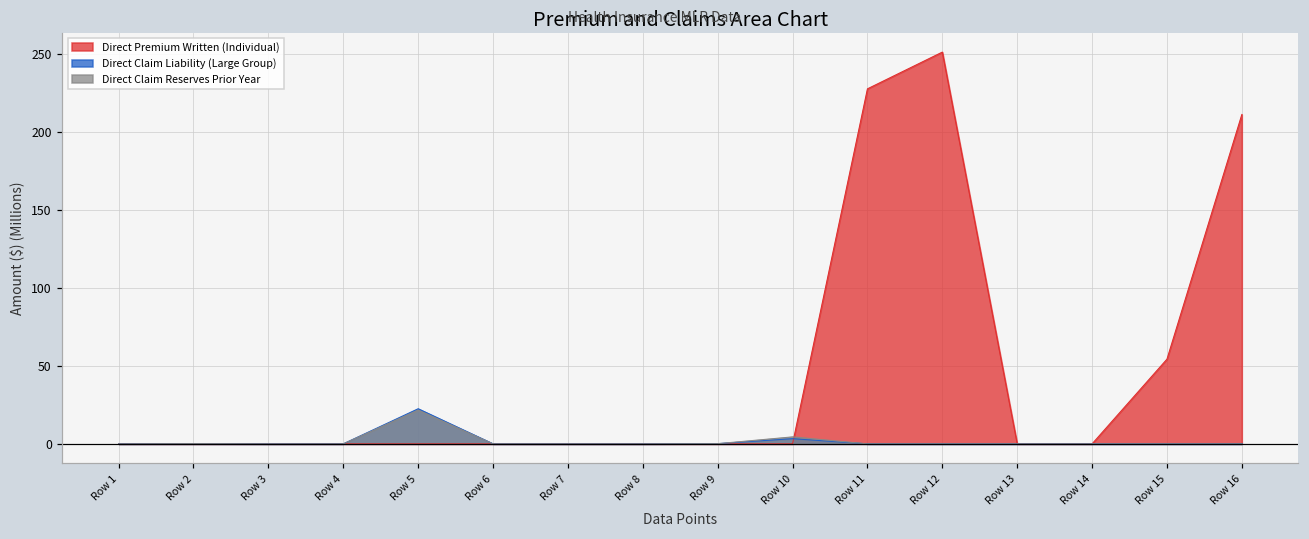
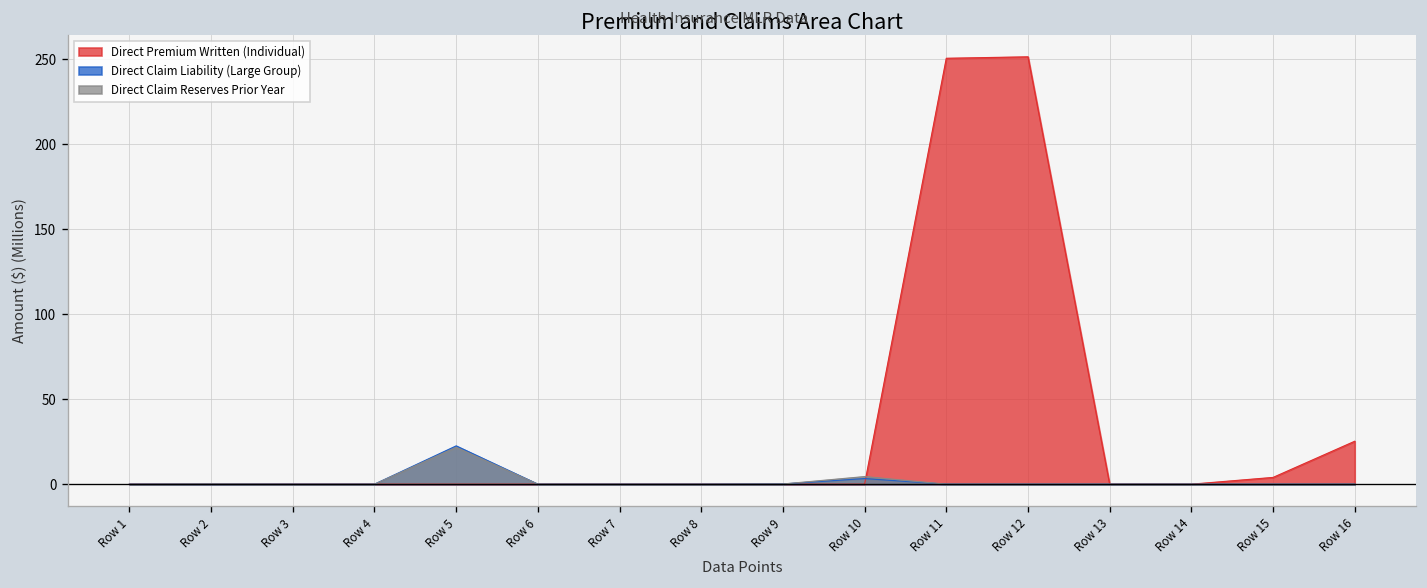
  {
    "Direct Premium Written (Individual)": {
      "Row 5": 0,
      "Row 10": 0,
-     "Row 11": 228,
+     "Row 11": 251,
      "Row 12": 251,
-     "Row 15": 54,
-     "Row 16": 211
+     "Row 15": 4,
+     "Row 16": 25
    }
  }
